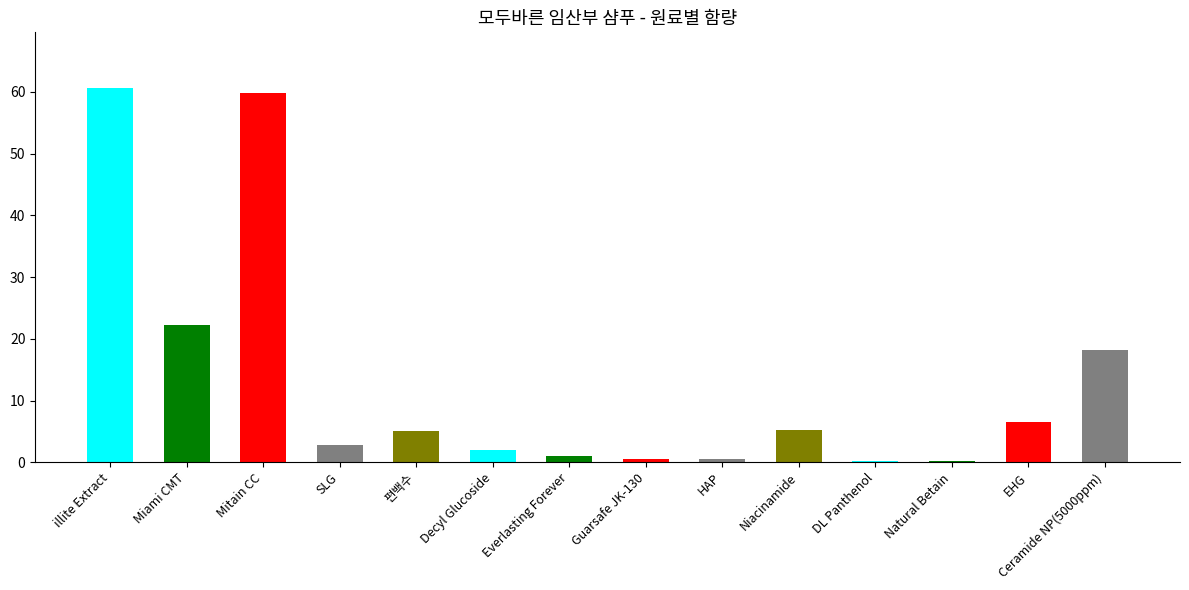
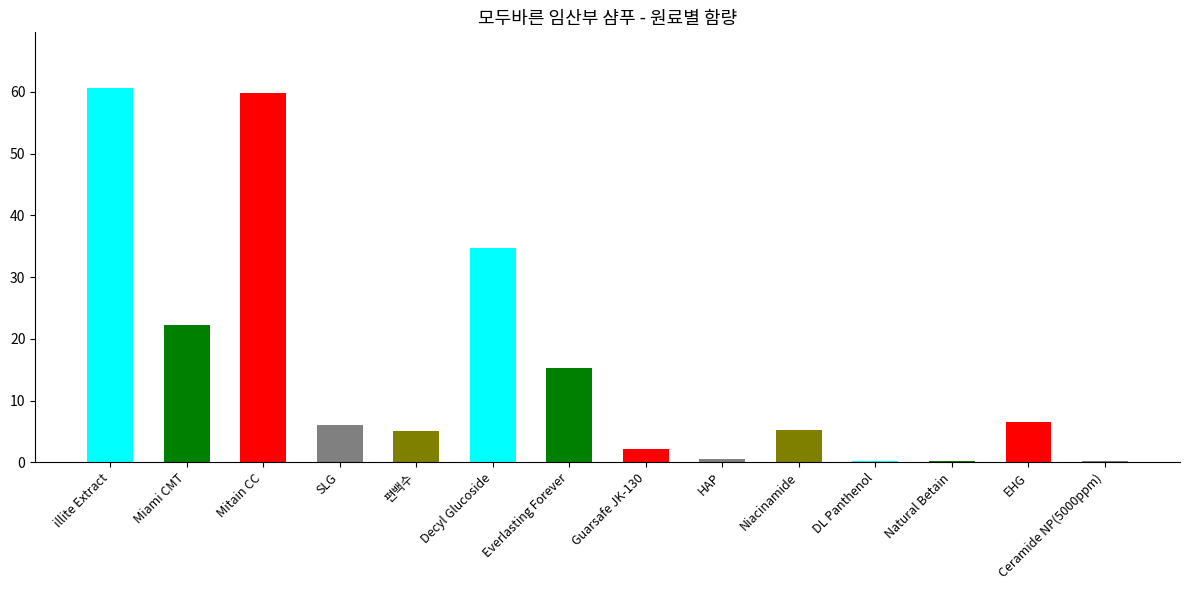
  {
    "illite Extract": 61,
    "Miami CMT": 22,
    "Mitain CC": 60,
-   "SLG": 3,
+   "SLG": 6,
    "편백수": 5,
-   "Decyl Glucoside": 2,
-   "Everlasting Forever": 1,
-   "Guarsafe JK-130": 1,
+   "Decyl Glucoside": 35,
+   "Everlasting Forever": 15,
+   "Guarsafe JK-130": 2,
    "HAP": 1,
    "Niacinamide": 5,
    "EHG": 7,
-   "Ceramide NP(5000ppm)": 18
+   "Ceramide NP(5000ppm)": 0
  }
